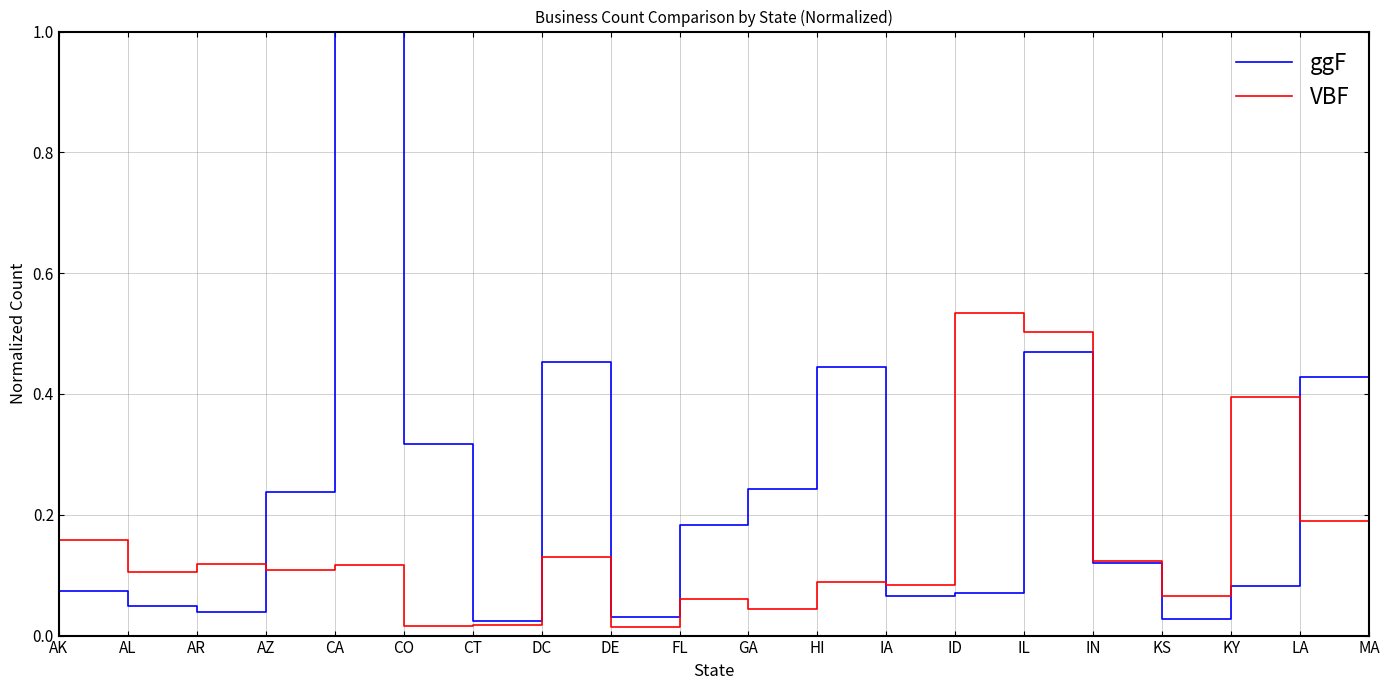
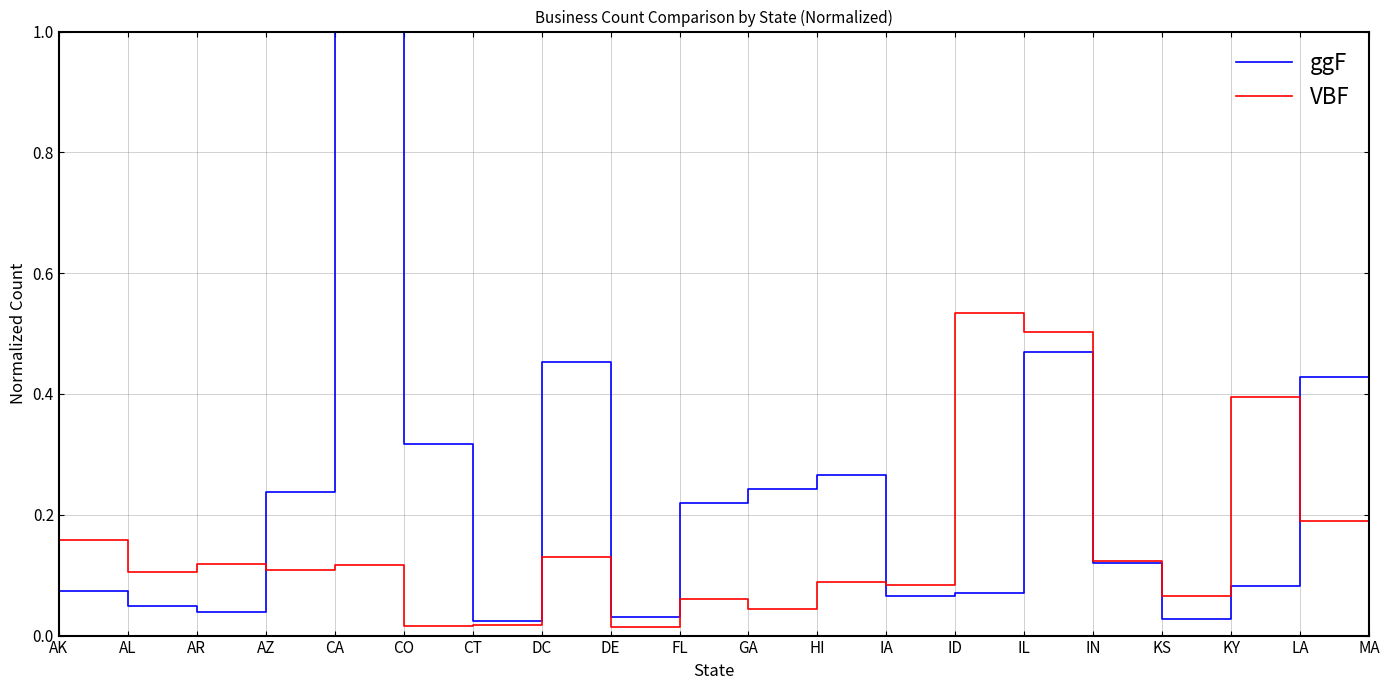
  {
    "ggF": {
      "AK": 0.07,
      "AL": 0.05,
      "AR": 0.04,
      "AZ": 0.24,
      "CA": 1.00,
      "CO": 0.32,
      "CT": 0.02,
      "DC": 0.45,
      "DE": 0.03,
-     "FL": 0.18,
+     "FL": 0.22,
      "GA": 0.24,
-     "HI": 0.44,
+     "HI": 0.27,
      "IA": 0.07,
      "ID": 0.07,
      "IL": 0.47,
      "KS": 0.03,
      "KY": 0.08,
      "LA": 0.43,
      "MA": 0.31
    },
    "VBF": {
      "AK": 0.16,
      "AL": 0.10,
      "AR": 0.12,
      "AZ": 0.11,
      "CA": 0.12,
      "CO": 0.02,
      "CT": 0.02,
      "DC": 0.13,
      "DE": 0.01,
      "FL": 0.06,
      "GA": 0.04,
      "HI": 0.09,
      "IA": 0.08,
      "ID": 0.53,
      "IL": 0.50,
      "KS": 0.06,
      "KY": 0.39,
      "LA": 0.19,
      "MA": 0.11
    }
  }
